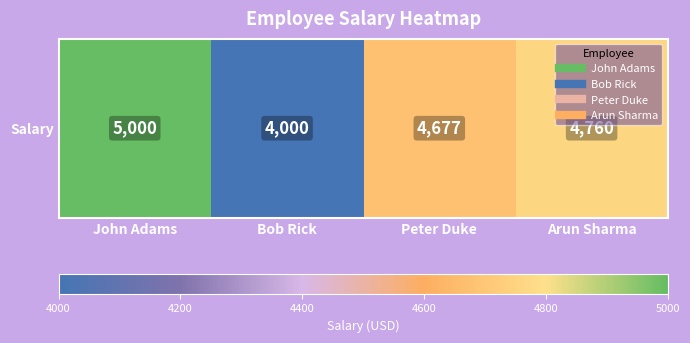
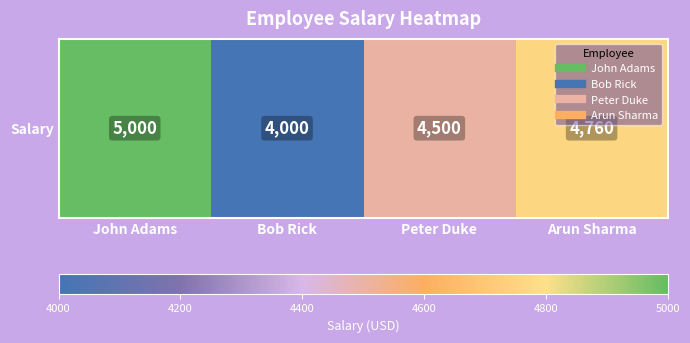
  {
    "Salary": {
-     "Peter Duke": "4,677"
+     "Peter Duke": "4,500"
    }
  }
